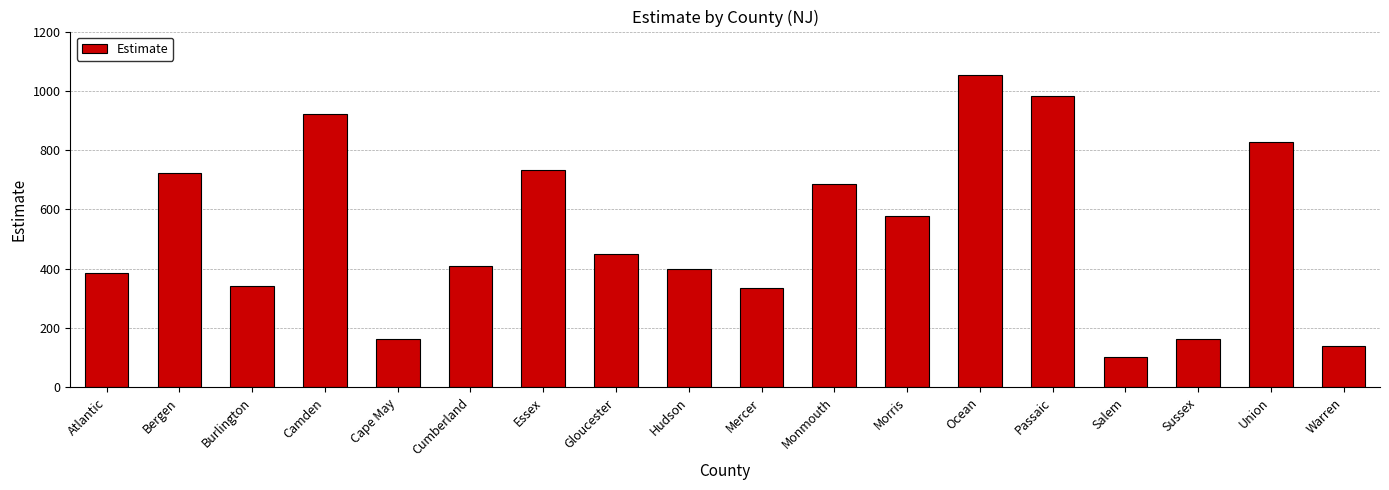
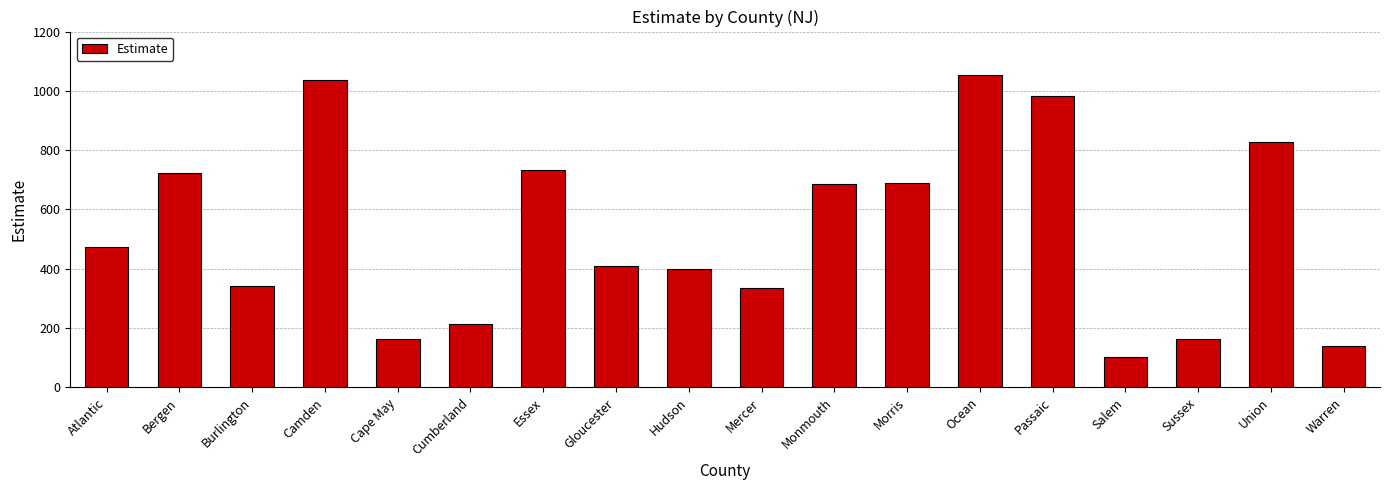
  {
-   "Atlantic": 390,
+   "Atlantic": 470,
    "Bergen": 720,
    "Burlington": 340,
-   "Camden": 920,
+   "Camden": 1040,
    "Cape May": 160,
-   "Cumberland": 410,
+   "Cumberland": 210,
    "Essex": 730,
-   "Gloucester": 450,
+   "Gloucester": 410,
    "Hudson": 400,
    "Mercer": 340,
    "Monmouth": 690,
-   "Morris": 580,
+   "Morris": 690,
    "Ocean": 1050,
    "Passaic": 980,
    "Salem": 100,
    "Sussex": 170,
    "Union": 830,
    "Warren": 140
  }
